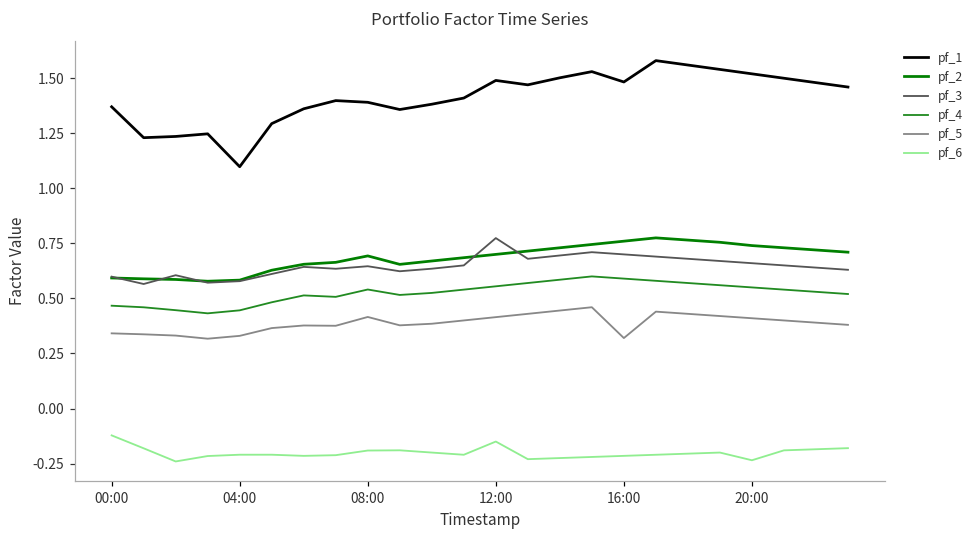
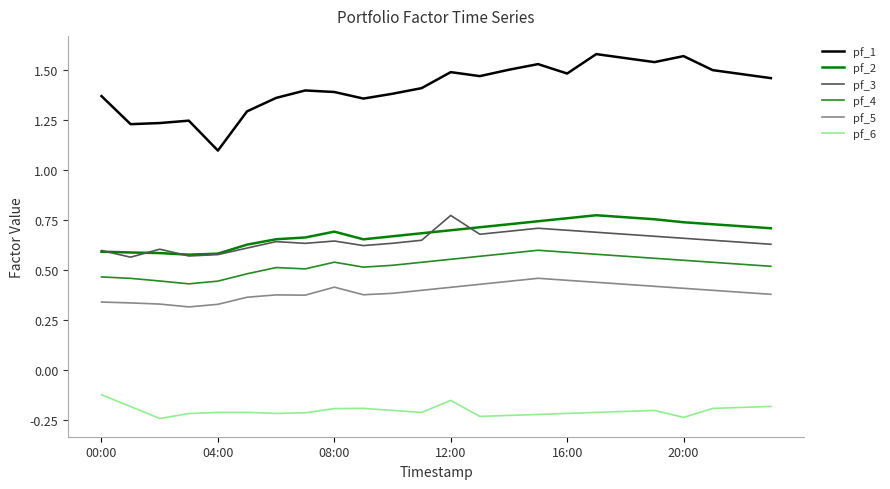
  {
    "pf_1": {
      "00:00": 1.37,
      "04:00": 1.10,
      "08:00": 1.39,
      "12:00": 1.49,
      "16:00": 1.48,
-     "20:00": 1.52
+     "20:00": 1.57
    },
    "pf_3": {
      "08:00": 0.65,
      "12:00": 0.77,
      "16:00": 0.70,
      "20:00": 0.66
    },
    "pf_5": {
      "00:00": 0.34,
      "04:00": 0.33,
      "08:00": 0.42,
      "12:00": 0.42,
-     "16:00": 0.32,
+     "16:00": 0.45,
      "20:00": 0.41
    },
    "pf_6": {
      "00:00": -0.12,
      "04:00": -0.21,
      "08:00": -0.19,
      "12:00": -0.15,
      "16:00": -0.22,
      "20:00": -0.24
    }
  }
